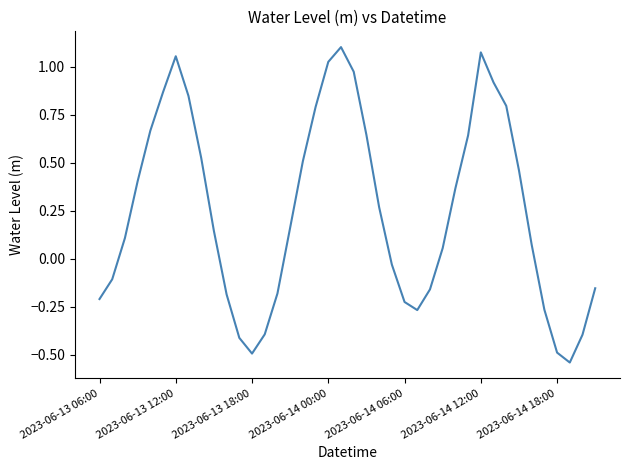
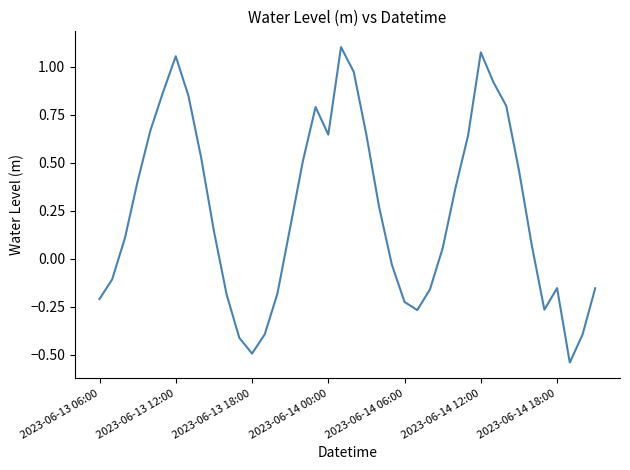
  {
    "2023-06-13 06:00": -0.21,
    "2023-06-13 12:00": 1.05,
    "2023-06-13 18:00": -0.49,
-   "2023-06-14 00:00": 1.03,
+   "2023-06-14 00:00": 0.65,
    "2023-06-14 06:00": -0.23,
    "2023-06-14 12:00": 1.07,
-   "2023-06-14 18:00": -0.49
+   "2023-06-14 18:00": -0.15
  }
